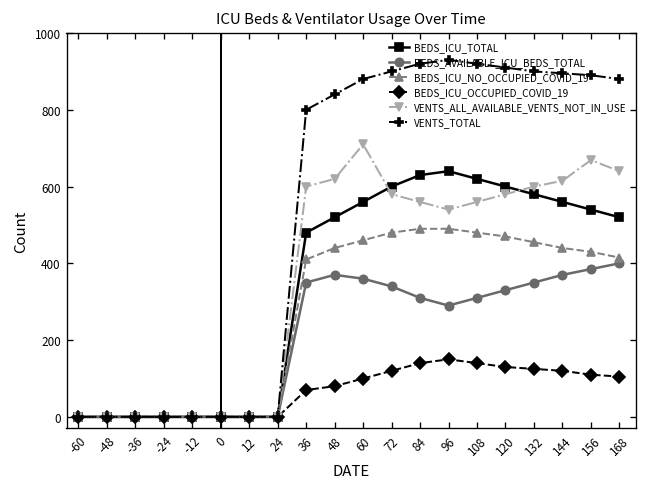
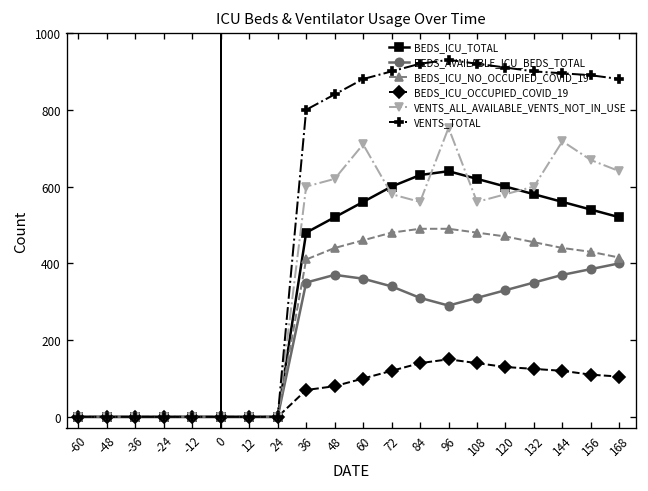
  {
    "VENTS_ALL_AVAILABLE_VENTS_NOT_IN_USE": {
      "36": 600,
      "48": 620,
      "60": 710,
      "72": 580,
      "84": 560,
-     "96": 540,
+     "96": 750,
      "108": 560,
      "120": 580,
      "132": 600,
-     "144": 620,
+     "144": 720,
      "156": 670,
      "168": 640
    }
  }
